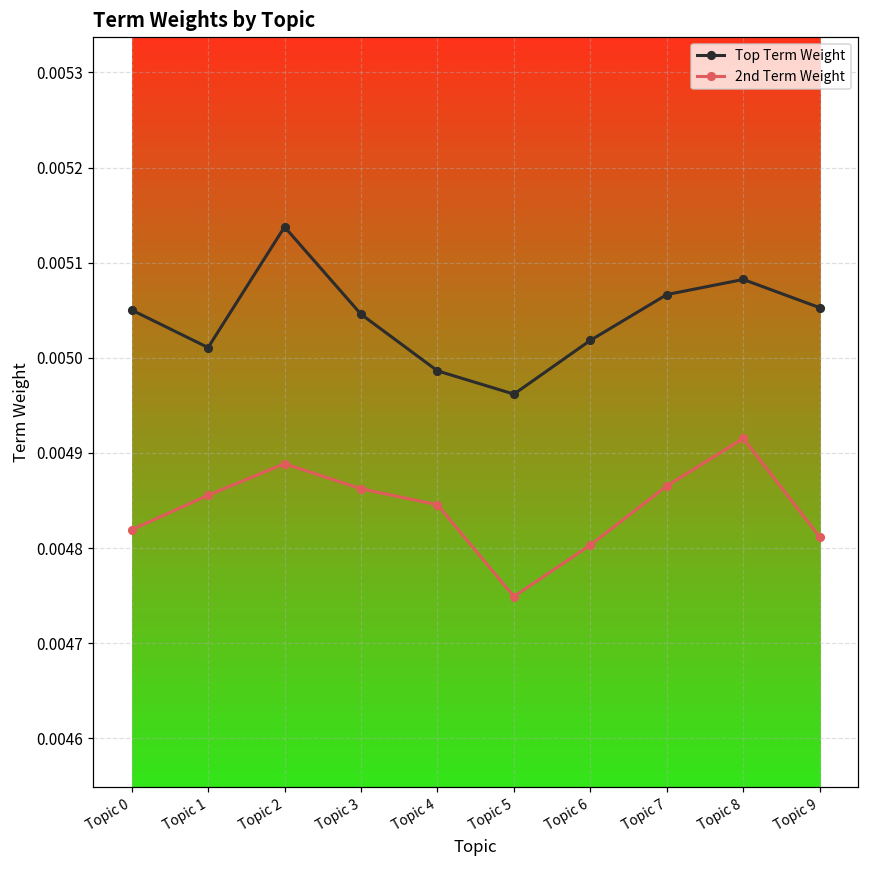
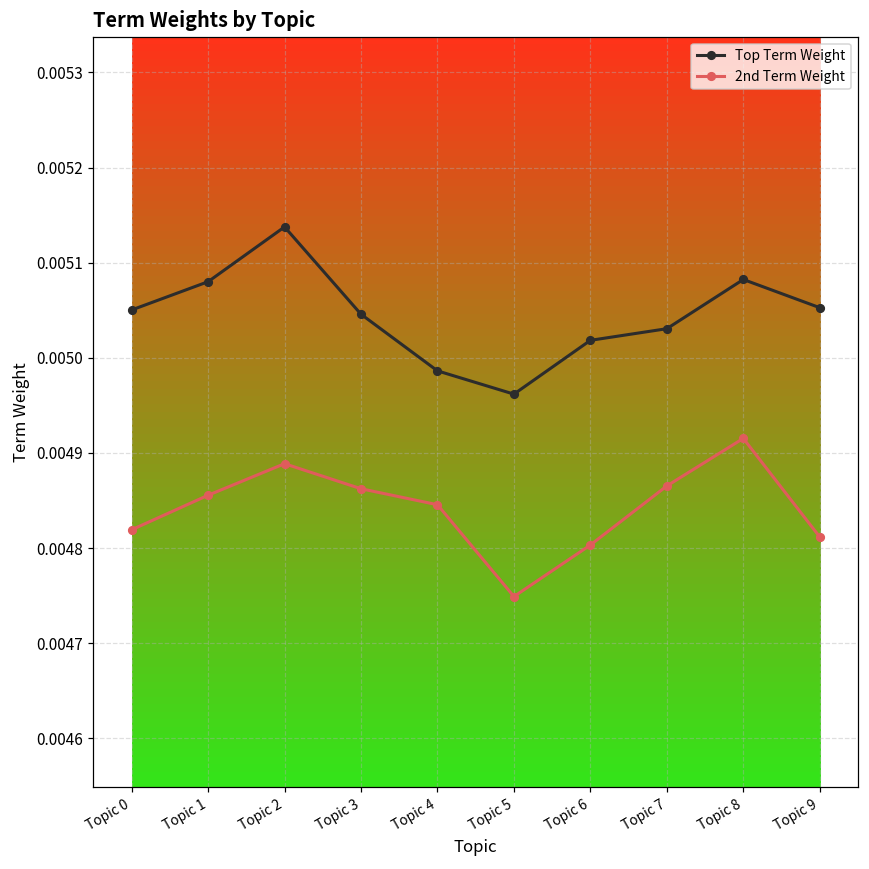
  {
    "Top Term Weight": {
      "Topic 0": 0.00505,
-     "Topic 1": 0.00501,
+     "Topic 1": 0.00508,
      "Topic 2": 0.00514,
      "Topic 3": 0.00505,
      "Topic 4": 0.00499,
      "Topic 5": 0.00496,
      "Topic 6": 0.00502,
-     "Topic 7": 0.00507,
+     "Topic 7": 0.00503,
      "Topic 8": 0.00508,
      "Topic 9": 0.00505
    },
    "2nd Term Weight": {
      "Topic 0": 0.00482,
      "Topic 1": 0.00486,
      "Topic 2": 0.00489,
      "Topic 3": 0.00486,
      "Topic 4": 0.00485,
      "Topic 5": 0.00475,
      "Topic 6": 0.00480,
      "Topic 7": 0.00487,
      "Topic 8": 0.00492,
      "Topic 9": 0.00481
    }
  }
